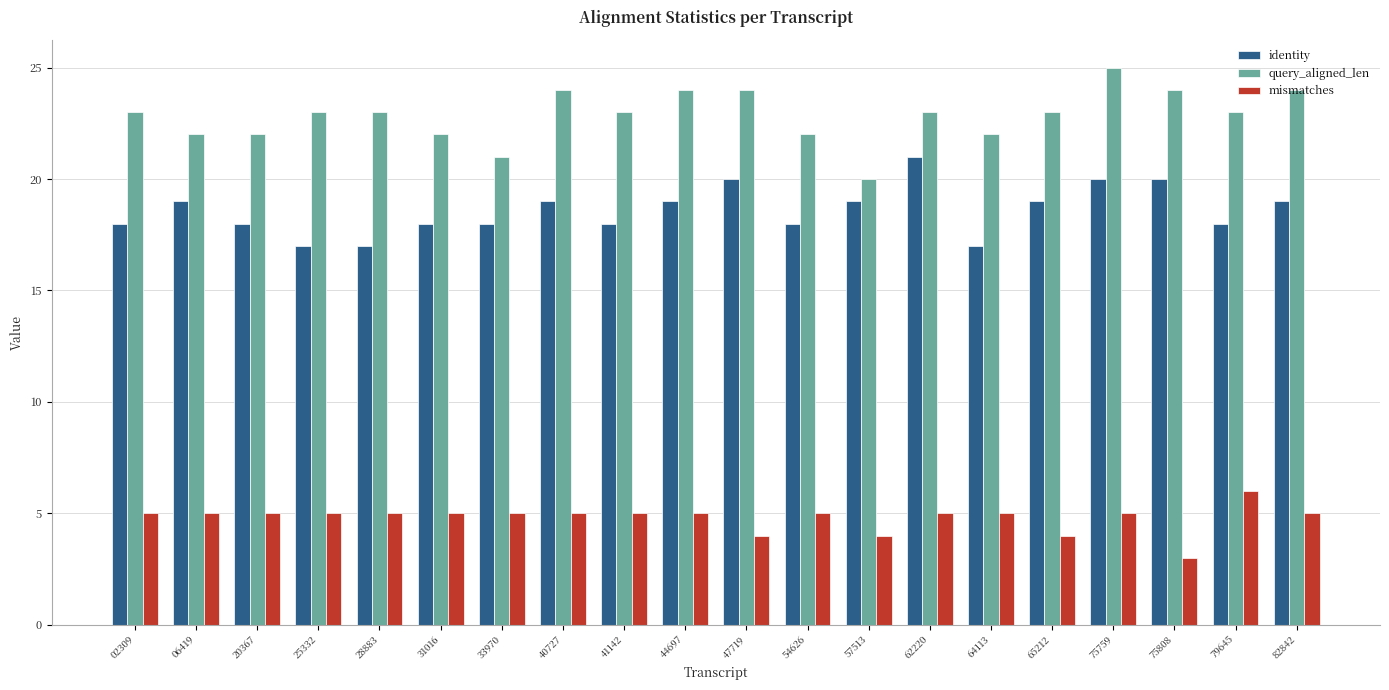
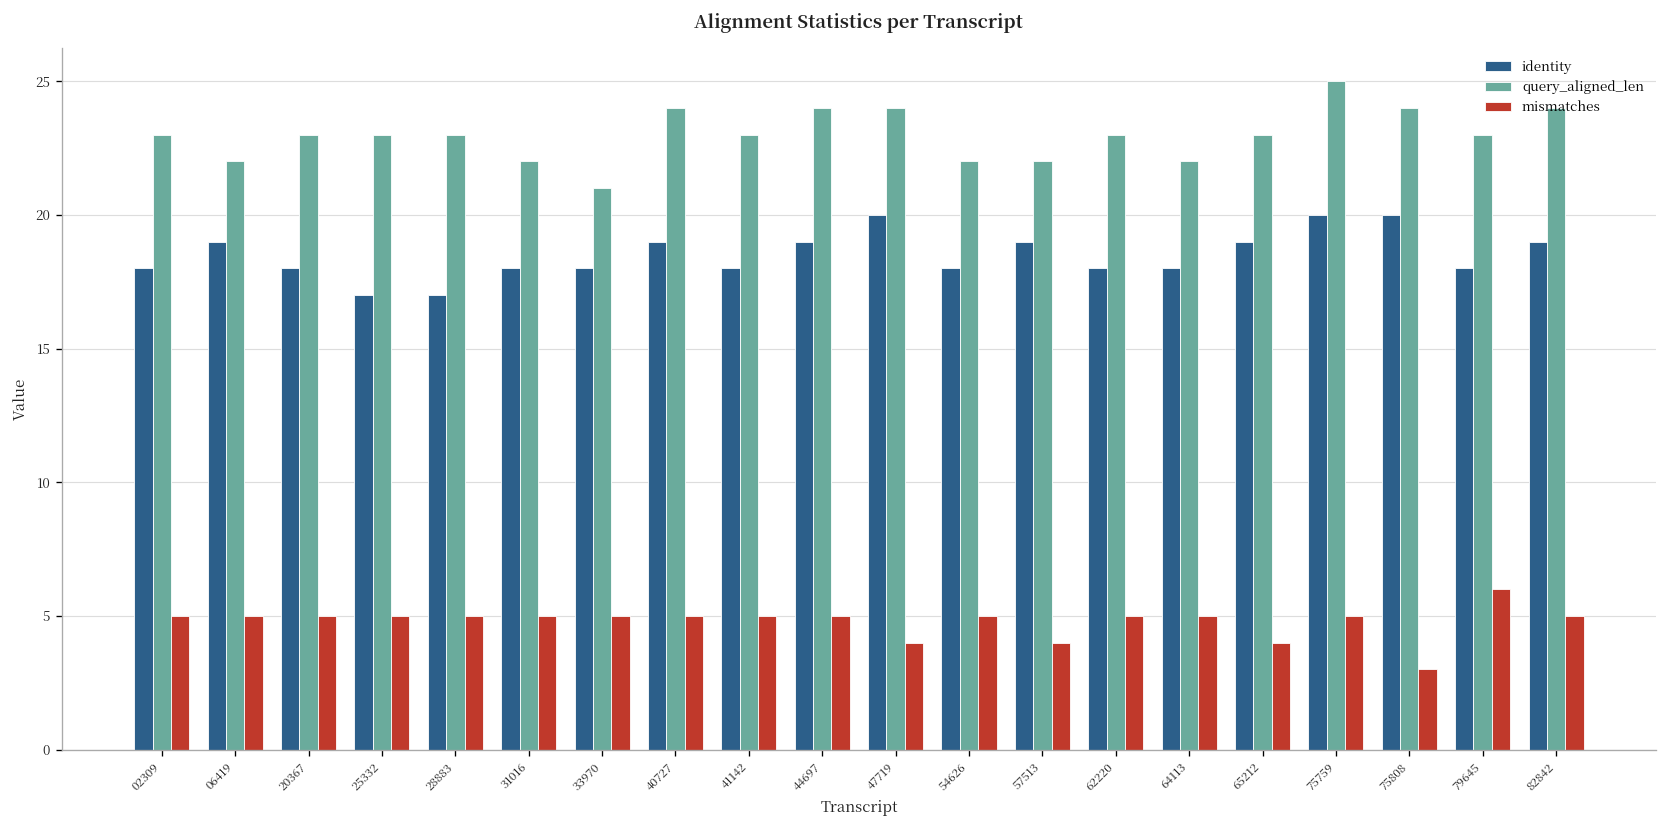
  {
    "identity": {
      "02309": 18,
      "06419": 19,
      "20367": 18,
      "25332": 17,
      "28883": 17,
      "31016": 18,
      "33970": 18,
      "40727": 19,
      "41142": 18,
      "44697": 19,
      "47719": 20,
      "54626": 18,
      "57513": 19,
-     "62220": 21,
-     "64113": 17,
+     "62220": 18,
+     "64113": 18,
      "65212": 19,
      "75759": 20,
      "75808": 20,
      "79645": 18,
      "82842": 19
    },
    "query_aligned_len": {
      "02309": 23,
      "06419": 22,
-     "20367": 22,
+     "20367": 23,
      "25332": 23,
      "28883": 23,
      "31016": 22,
      "33970": 21,
      "40727": 24,
      "41142": 23,
      "44697": 24,
      "47719": 24,
      "54626": 22,
-     "57513": 20,
+     "57513": 22,
      "62220": 23,
      "64113": 22,
      "65212": 23,
      "75759": 25,
      "75808": 24,
      "79645": 23,
      "82842": 24
    },
    "mismatches": {
      "02309": 5,
      "06419": 5,
      "20367": 5,
      "25332": 5,
      "28883": 5,
      "31016": 5,
      "33970": 5,
      "40727": 5,
      "41142": 5,
      "44697": 5,
      "47719": 4,
      "54626": 5,
      "57513": 4,
      "62220": 5,
      "64113": 5,
      "65212": 4,
      "75759": 5,
      "75808": 3,
      "79645": 6,
      "82842": 5
    }
  }
